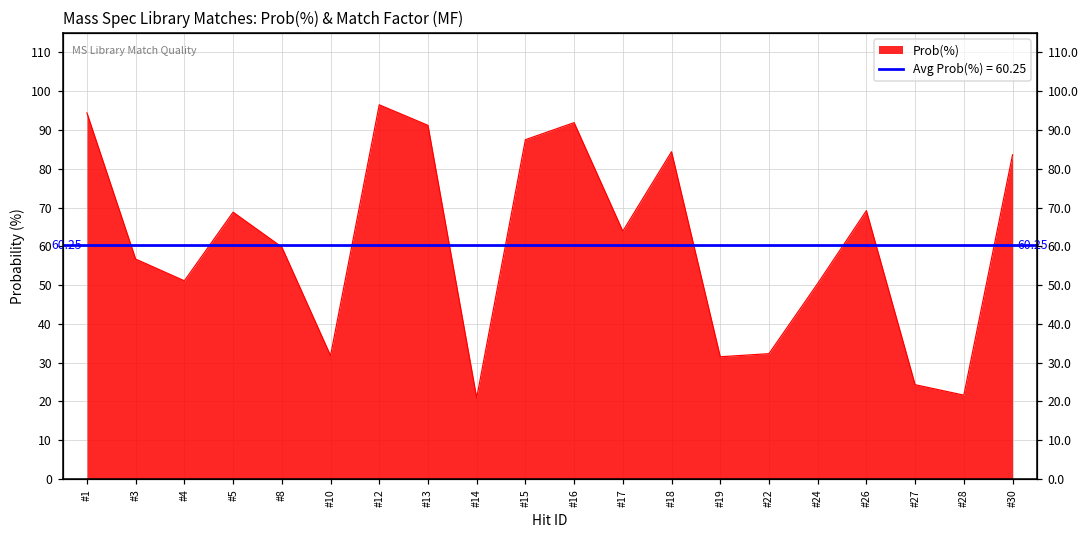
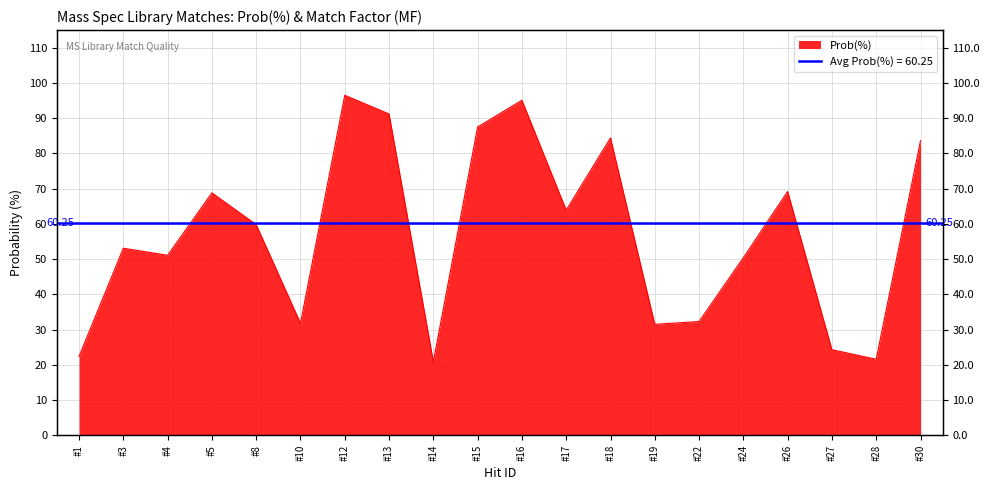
  {
-   "#1": 94,
-   "#3": 57,
+   "#1": 22,
+   "#3": 53,
    "#4": 51,
    "#5": 69,
    "#8": 60,
    "#10": 32,
    "#12": 97,
    "#13": 91,
    "#14": 21,
    "#15": 88,
-   "#16": 92,
+   "#16": 95,
    "#17": 64,
    "#18": 84,
    "#19": 32,
    "#22": 32,
    "#24": 50,
    "#26": 69,
    "#27": 24,
    "#28": 22,
    "#30": 84
  }
